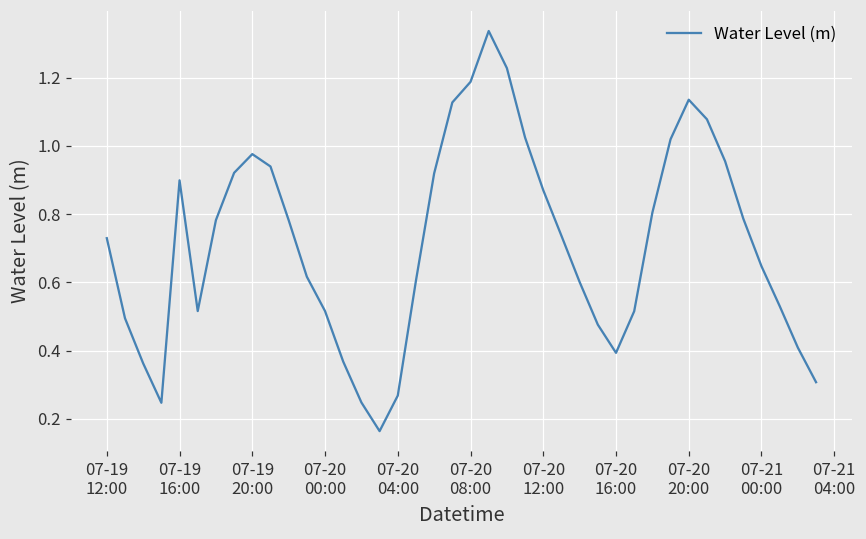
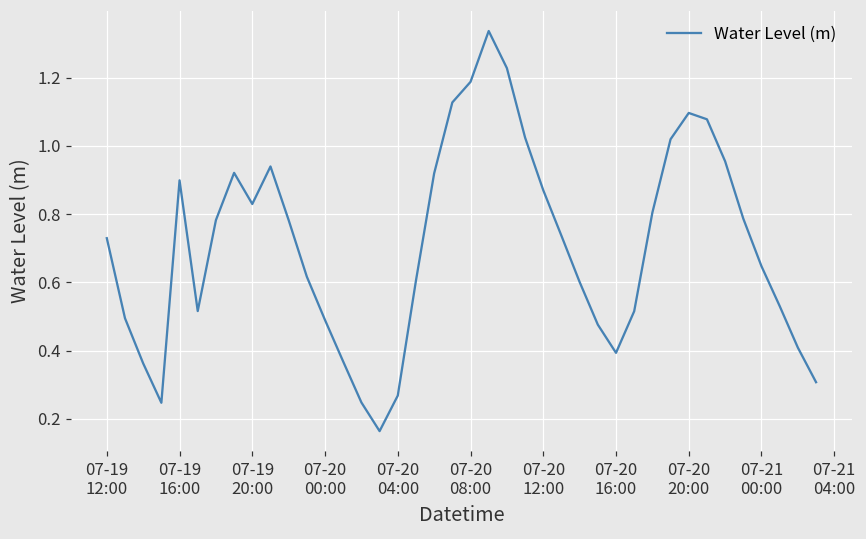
  {
    "07-19 12:00": 0.73,
    "07-19 16:00": 0.90,
-   "07-19 20:00": 0.98,
-   "07-20 00:00": 0.52,
+   "07-19 20:00": 0.83,
+   "07-20 00:00": 0.49,
    "07-20 04:00": 0.27,
    "07-20 08:00": 1.19,
    "07-20 12:00": 0.87,
    "07-20 16:00": 0.39,
-   "07-20 20:00": 1.14,
+   "07-20 20:00": 1.10,
    "07-21 00:00": 0.65
  }
